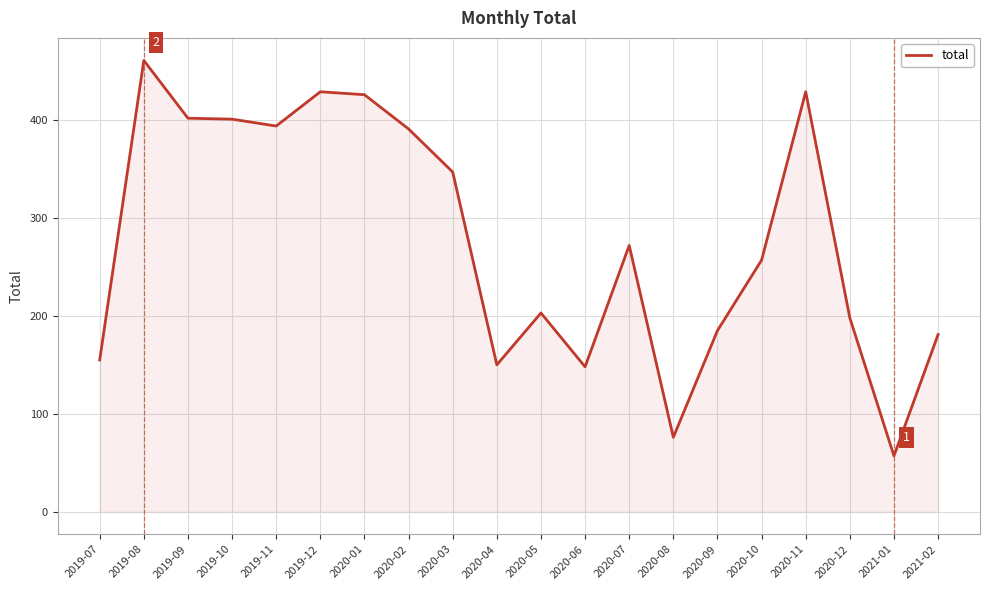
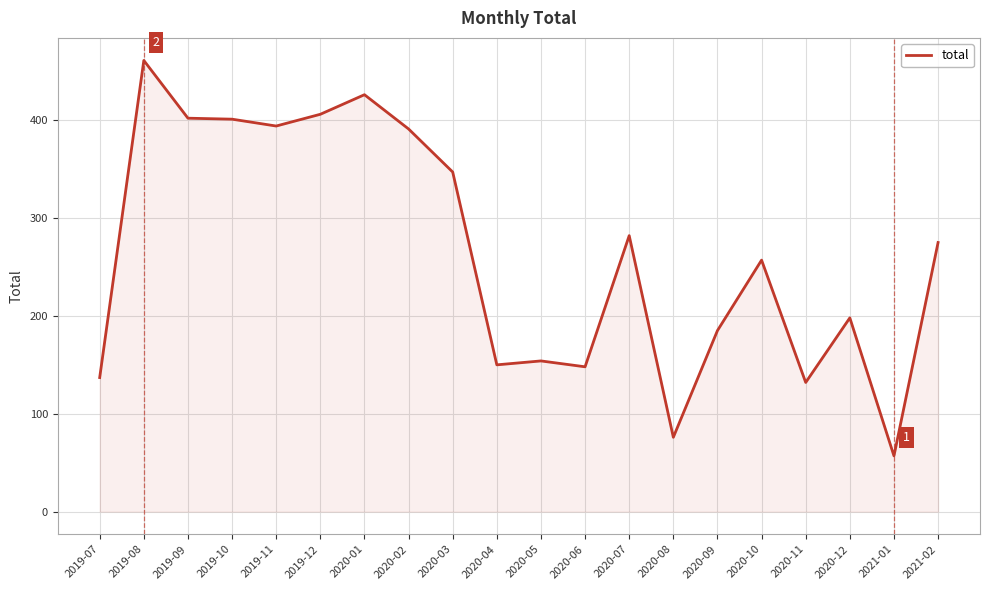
  {
-   "2019-07": 160,
+   "2019-07": 140,
    "2019-09": 400,
    "2019-10": 400,
    "2019-11": 390,
-   "2019-12": 430,
+   "2019-12": 410,
    "2020-01": 430,
    "2020-02": 390,
    "2020-03": 350,
    "2020-04": 150,
-   "2020-05": 200,
+   "2020-05": 150,
    "2020-06": 150,
-   "2020-07": 270,
+   "2020-07": 280,
    "2020-08": 80,
    "2020-09": 190,
    "2020-10": 260,
-   "2020-11": 430,
+   "2020-11": 130,
    "2020-12": 200,
-   "2021-02": 180
+   "2021-02": 280
  }
